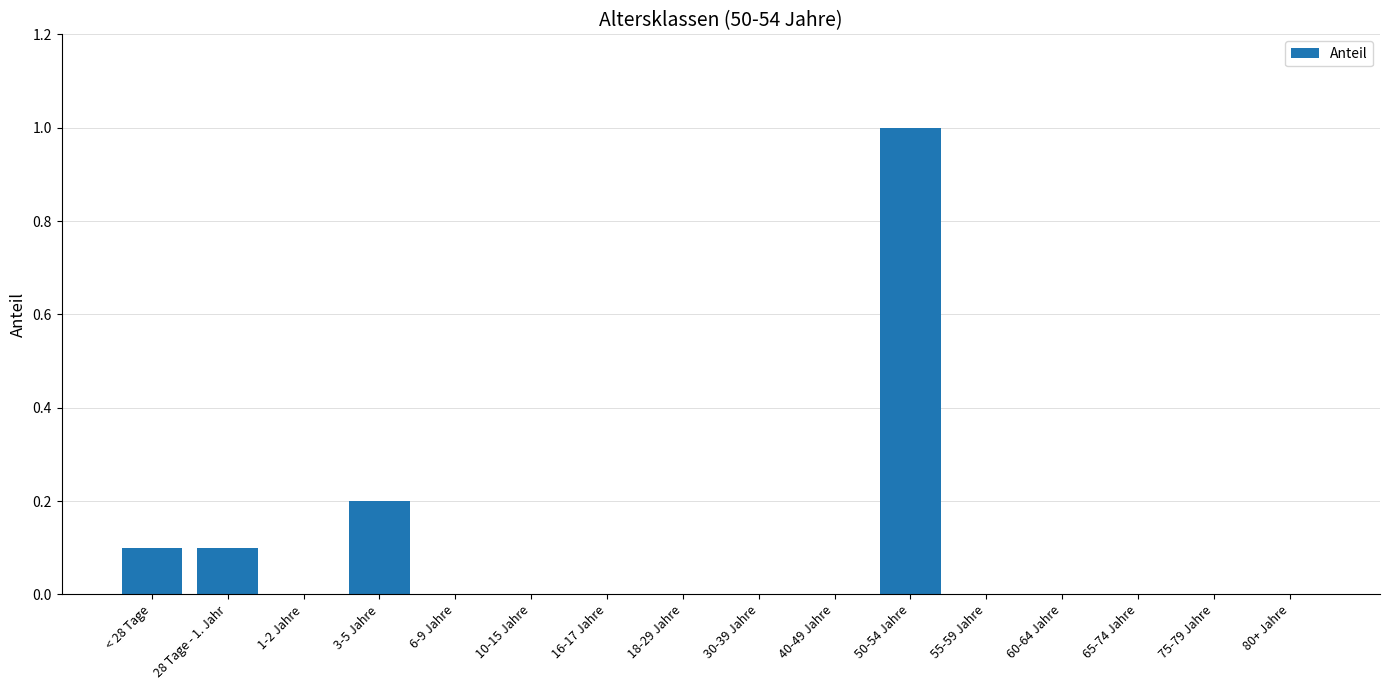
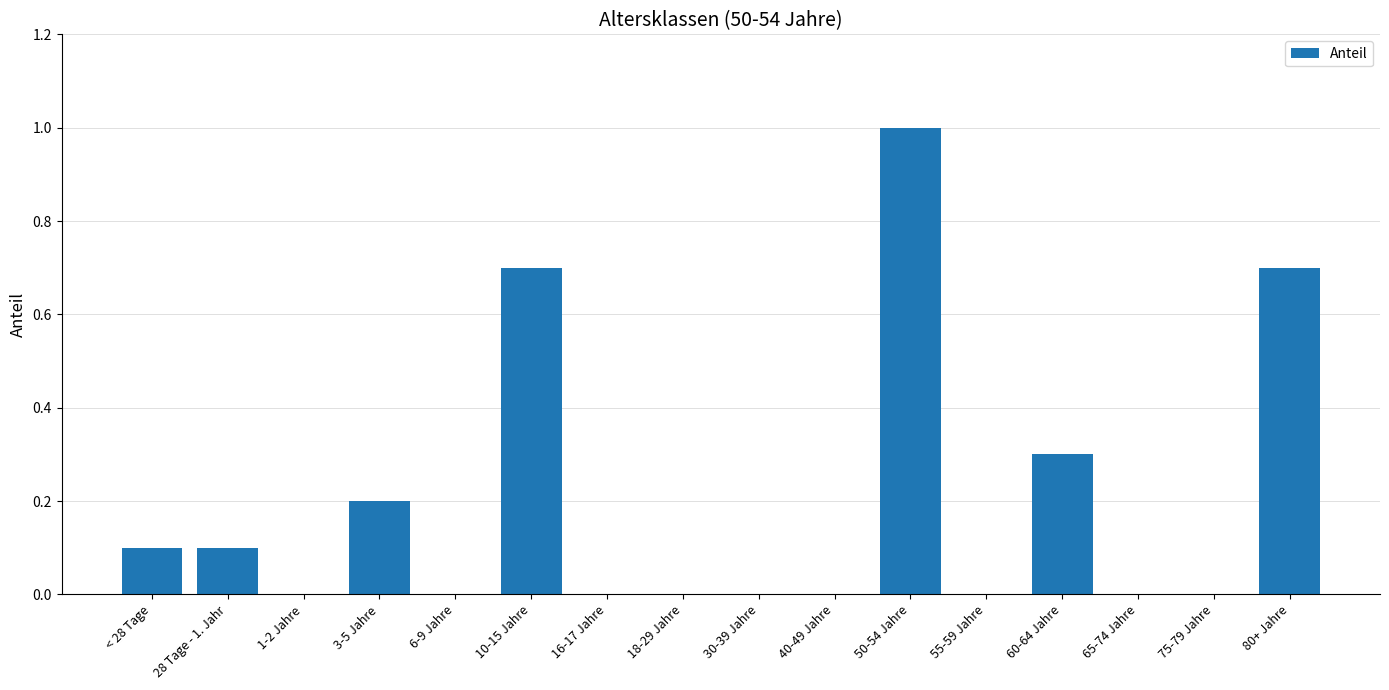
  {
    "< 28 Tage": 0.1,
    "28 Tage - 1. Jahr": 0.1,
    "1-2 Jahre": 0.0,
    "3-5 Jahre": 0.2,
    "6-9 Jahre": 0.0,
-   "10-15 Jahre": 0.0,
+   "10-15 Jahre": 0.7,
    "16-17 Jahre": 0.0,
    "18-29 Jahre": 0.0,
    "30-39 Jahre": 0.0,
    "40-49 Jahre": 0.0,
    "50-54 Jahre": 1.0,
    "55-59 Jahre": 0.0,
-   "60-64 Jahre": 0.0,
+   "60-64 Jahre": 0.3,
    "65-74 Jahre": 0.0,
    "75-79 Jahre": 0.0,
-   "80+ Jahre": 0.0
+   "80+ Jahre": 0.7
  }
